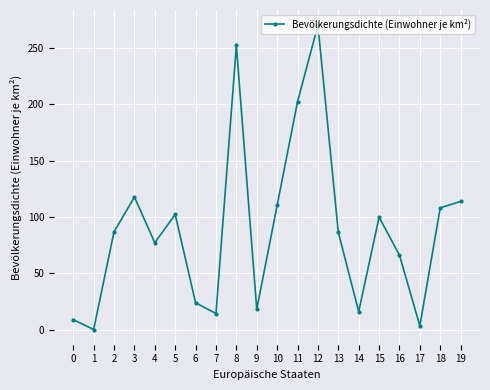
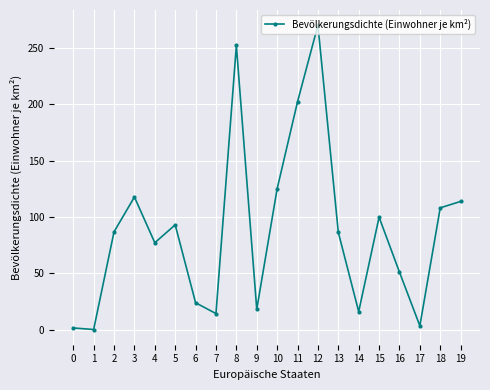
  {
-   "0": 9,
+   "0": 1,
    "1": 0,
    "2": 87,
    "3": 118,
    "4": 77,
-   "5": 102,
+   "5": 93,
    "6": 24,
    "7": 14,
    "8": 252,
    "9": 18,
-   "10": 110,
+   "10": 125,
    "11": 202,
    "13": 86,
    "14": 16,
    "15": 100,
-   "16": 66,
+   "16": 51,
    "17": 3,
    "18": 108,
    "19": 114
  }
